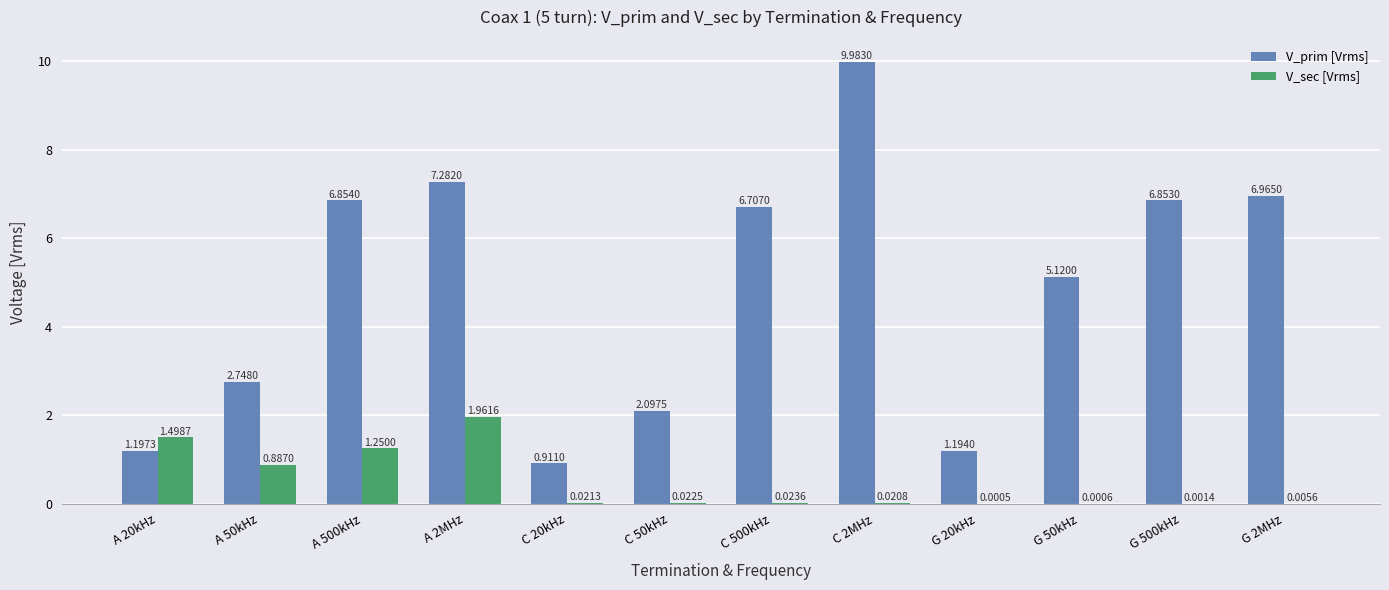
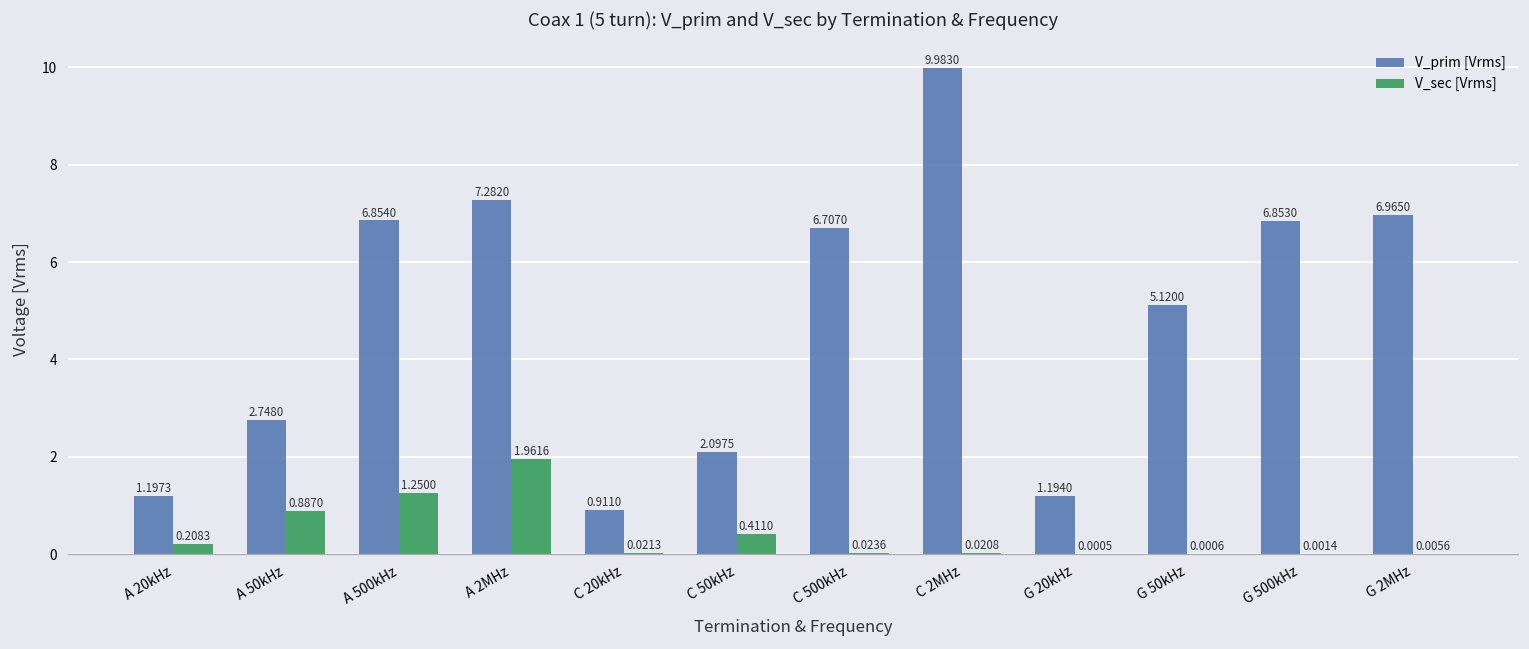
  {
    "V_prim [Vrms]": {
      "A 20kHz": 1.1973,
      "A 50kHz": 2.7480,
      "A 500kHz": 6.8540,
      "A 2MHz": 7.2820,
      "C 20kHz": 0.9110,
      "C 50kHz": 2.0975,
      "C 500kHz": 6.7070,
      "C 2MHz": 9.9830,
      "G 20kHz": 1.1940,
      "G 50kHz": 5.1200,
      "G 500kHz": 6.8530,
      "G 2MHz": 6.9650
    },
    "V_sec [Vrms]": {
-     "A 20kHz": 1.4987,
+     "A 20kHz": 0.2083,
      "A 50kHz": 0.8870,
      "A 500kHz": 1.2500,
      "A 2MHz": 1.9616,
      "C 20kHz": 0.0213,
-     "C 50kHz": 0.0225,
+     "C 50kHz": 0.4110,
      "C 500kHz": 0.0236,
      "C 2MHz": 0.0208,
      "G 20kHz": 0.0005,
      "G 50kHz": 0.0006,
      "G 500kHz": 0.0014,
      "G 2MHz": 0.0056
    }
  }
